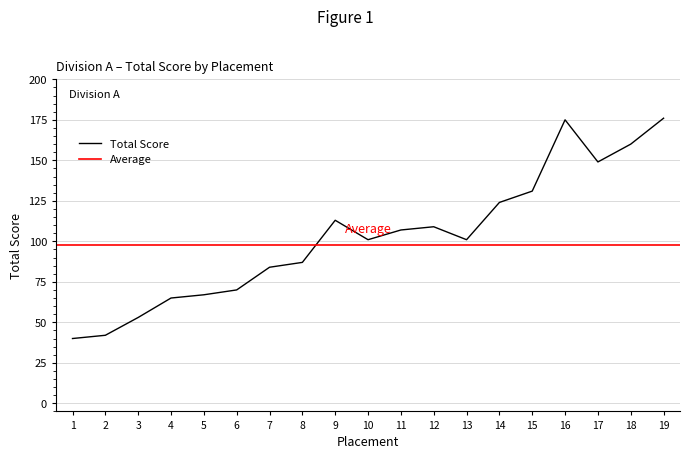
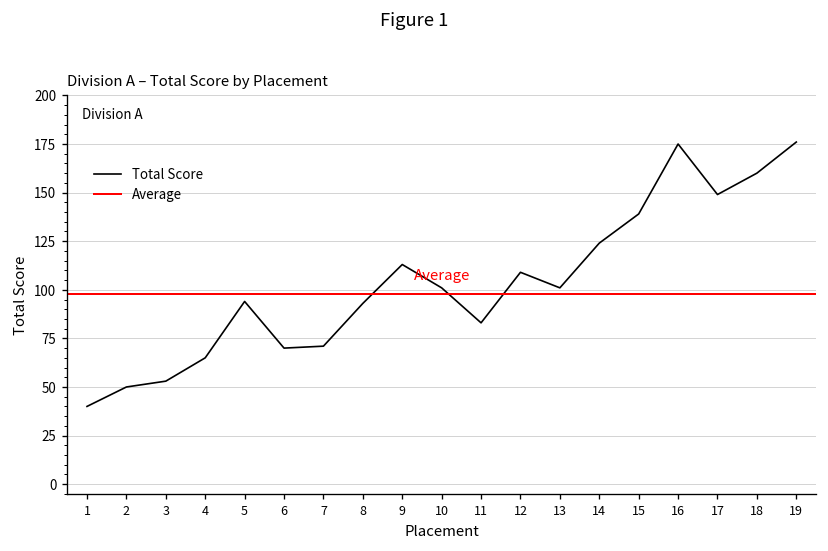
  {
    "1": 40,
-   "2": 42,
+   "2": 50,
    "3": 53,
    "4": 65,
-   "5": 67,
+   "5": 94,
    "6": 70,
-   "7": 84,
-   "8": 87,
+   "7": 71,
+   "8": 93,
    "9": 113,
    "10": 101,
-   "11": 107,
+   "11": 83,
    "12": 109,
    "13": 101,
    "14": 124,
-   "15": 131,
+   "15": 139,
    "16": 175,
    "17": 149,
    "18": 160,
    "19": 176
  }
